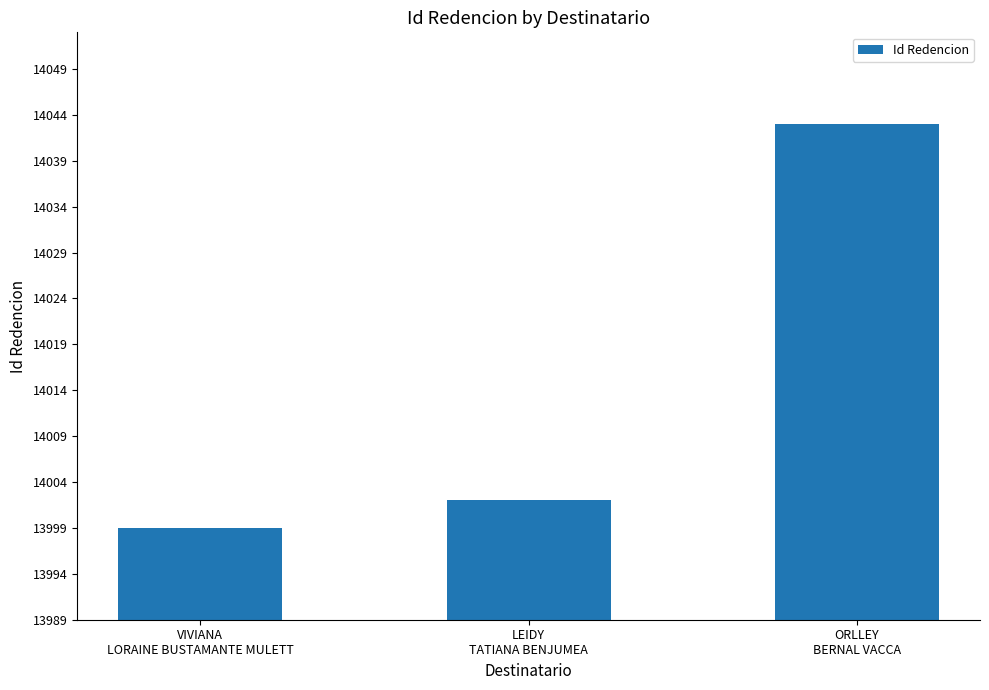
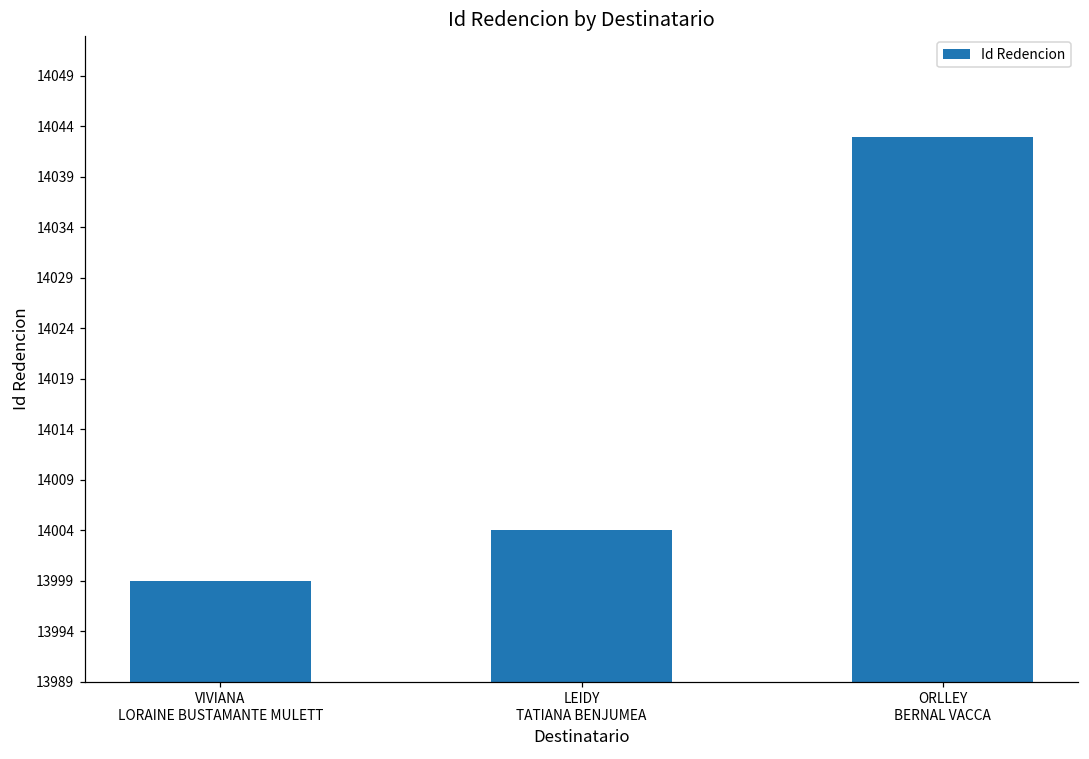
  {
    "VIVIANA LORAINE BUSTAMANTE MULETT": 13999,
-   "LEIDY TATIANA BENJUMEA": 14002,
+   "LEIDY TATIANA BENJUMEA": 14004,
    "ORLLEY BERNAL VACCA": 14043
  }
